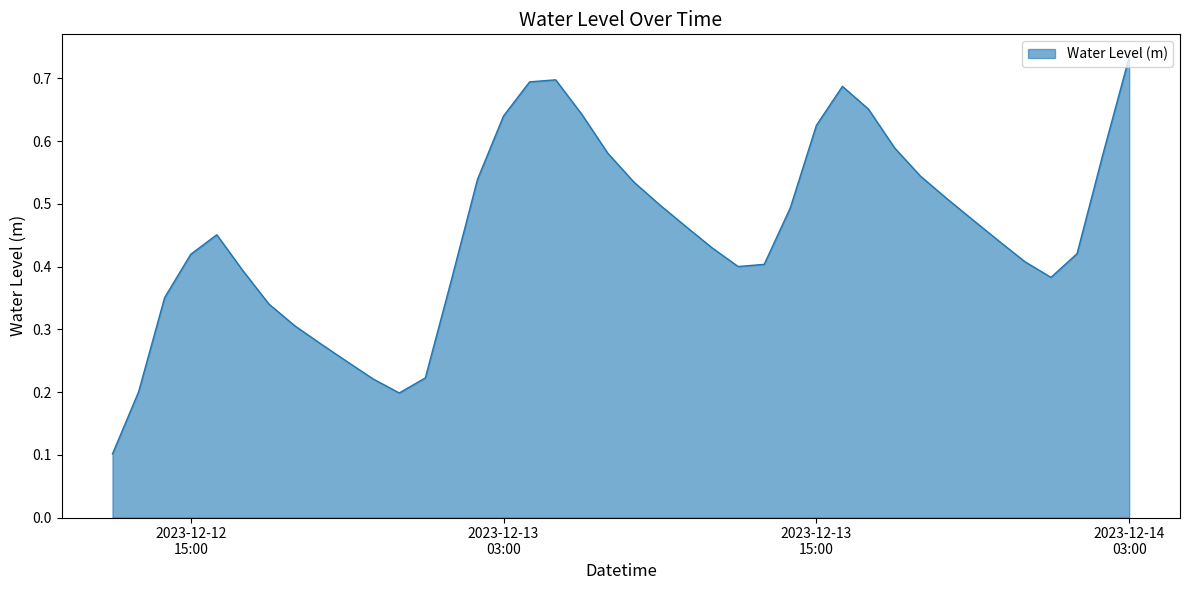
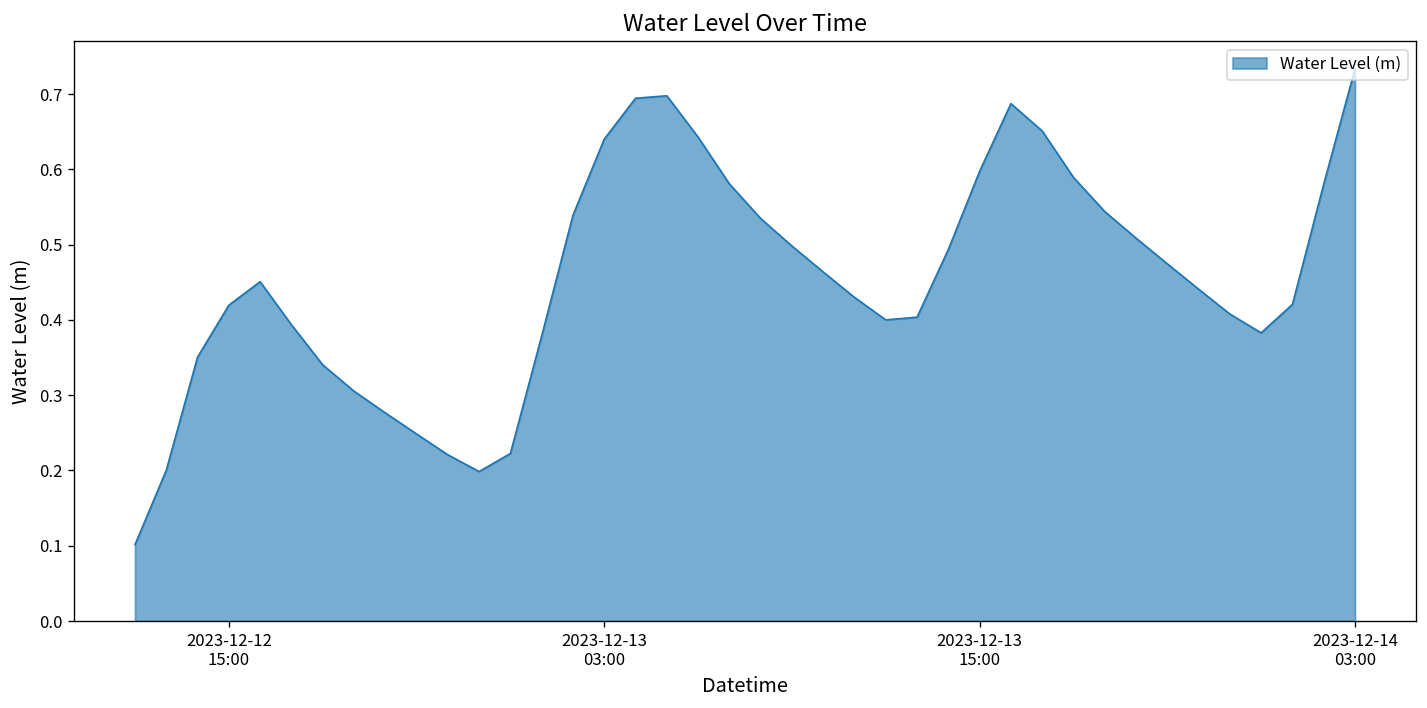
  {
    "2023-12-12 15:00": 0.42,
    "2023-12-13 03:00": 0.64,
-   "2023-12-13 15:00": 0.63
+   "2023-12-13 15:00": 0.60
  }
